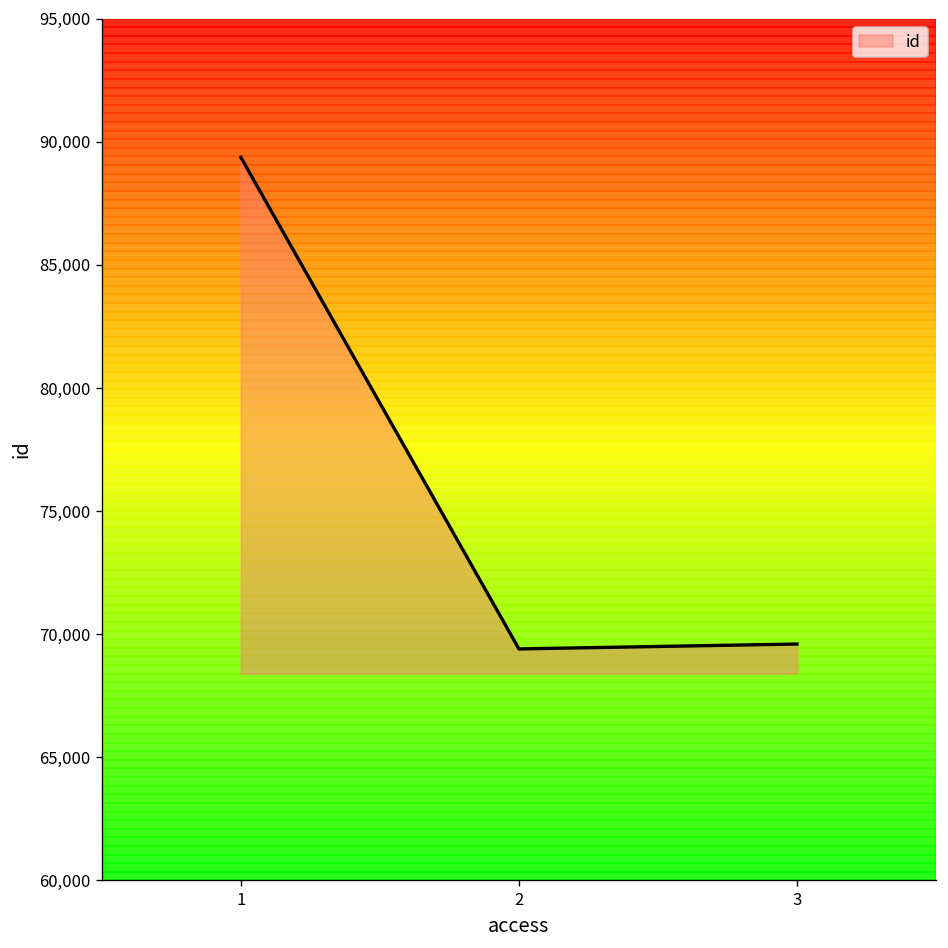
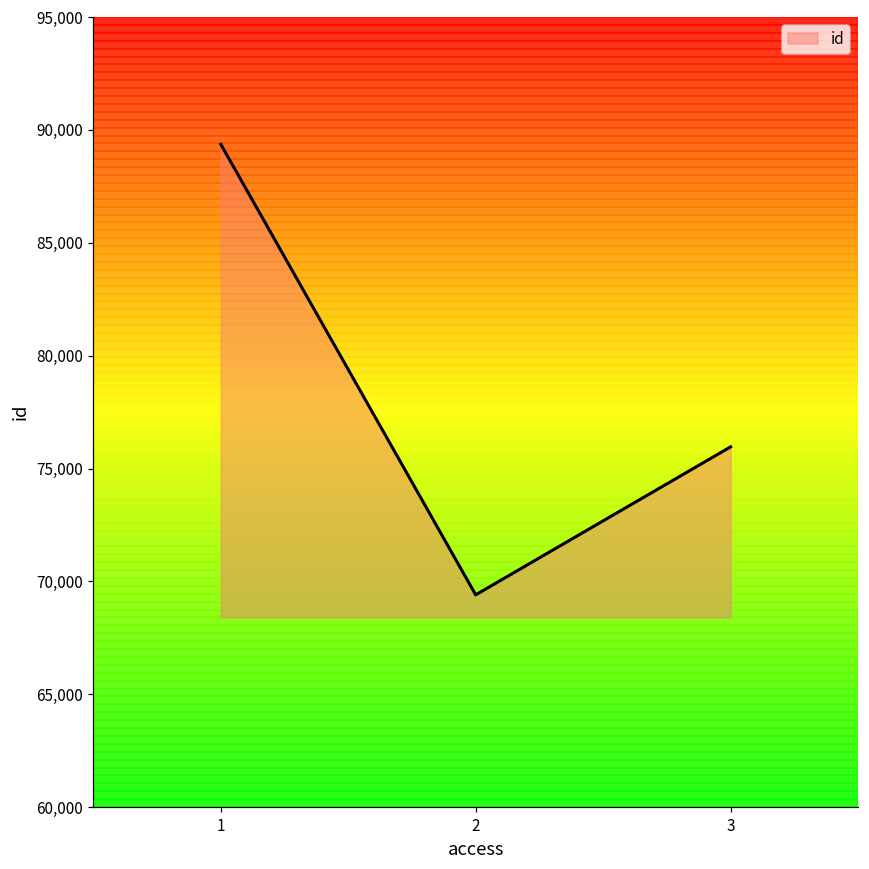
  {
    "1": "89,400",
    "2": "69,400",
-   "3": "69,600"
+   "3": "76,000"
  }
